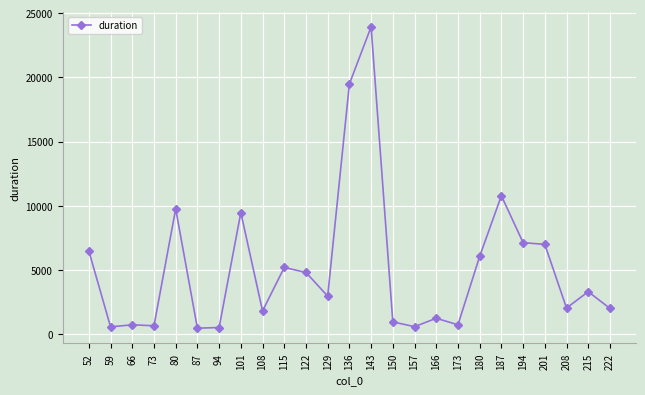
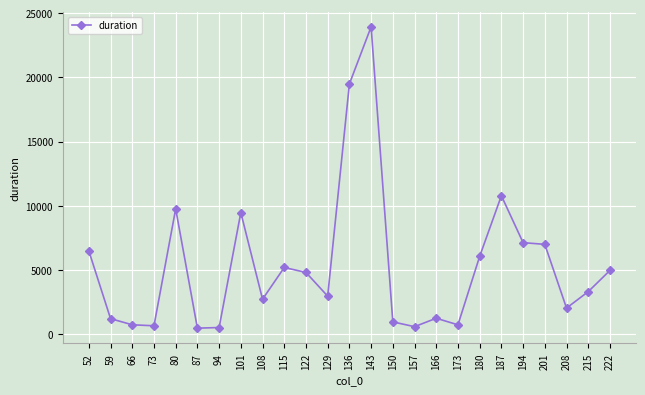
  {
    "52": 6500,
-   "59": 600,
+   "59": 1200,
    "66": 700,
    "73": 700,
    "80": 9800,
    "87": 500,
    "94": 500,
    "101": 9500,
-   "108": 1800,
+   "108": 2700,
    "115": 5200,
    "122": 4800,
    "129": 3000,
    "136": 19500,
    "143": 23900,
    "150": 1000,
    "157": 600,
    "166": 1200,
    "173": 700,
    "180": 6100,
    "187": 10800,
    "194": 7100,
    "201": 7000,
    "208": 2000,
    "215": 3300,
-   "222": 2000
+   "222": 5000
  }
